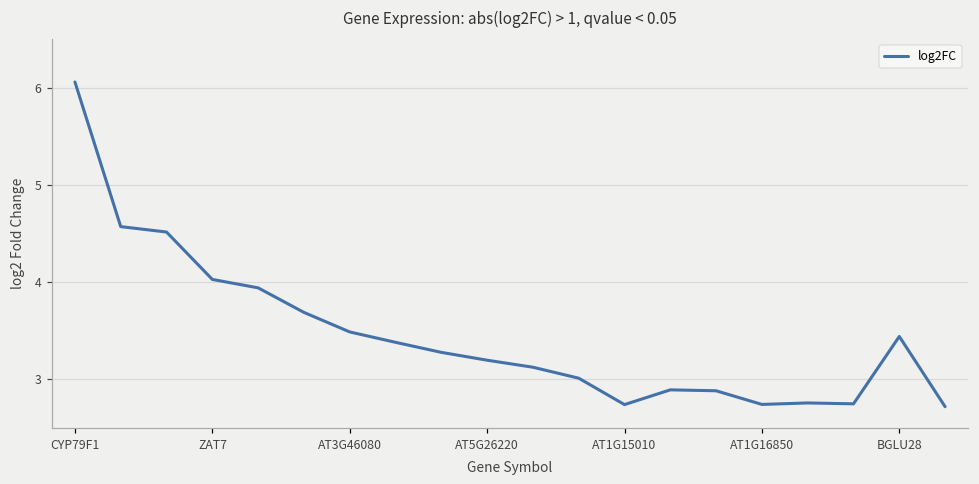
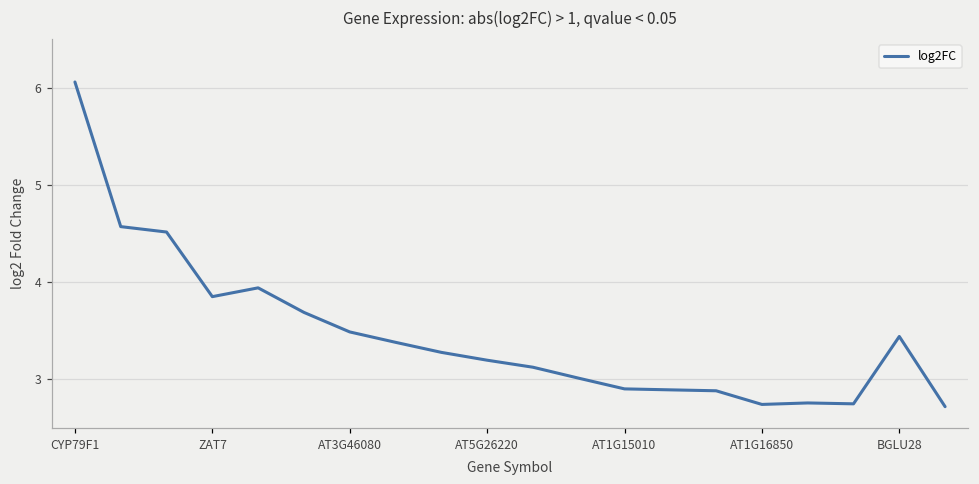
  {
    "CYP79F1": 6.1,
-   "ZAT7": 4.0,
+   "ZAT7": 3.9,
    "AT3G46080": 3.5,
    "AT5G26220": 3.2,
-   "AT1G15010": 2.7,
+   "AT1G15010": 2.9,
    "AT1G16850": 2.7,
    "BGLU28": 3.4
  }
